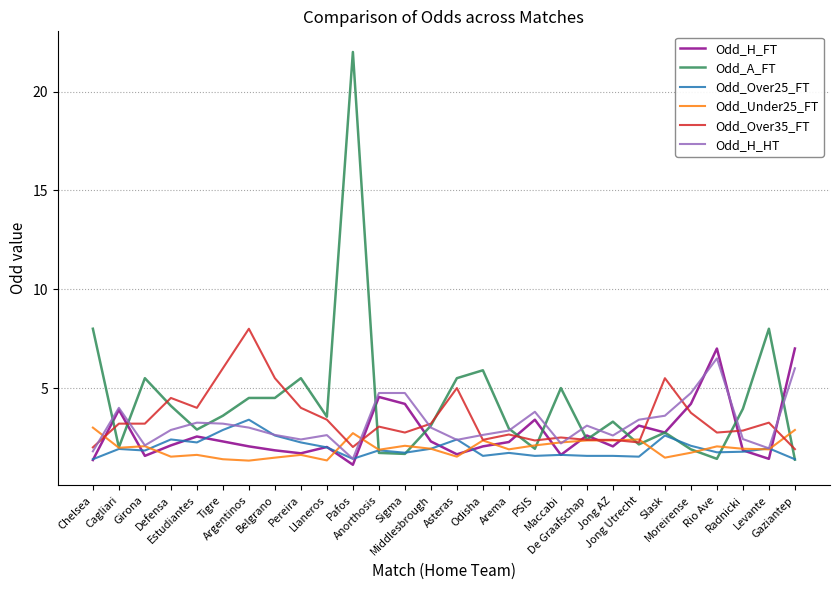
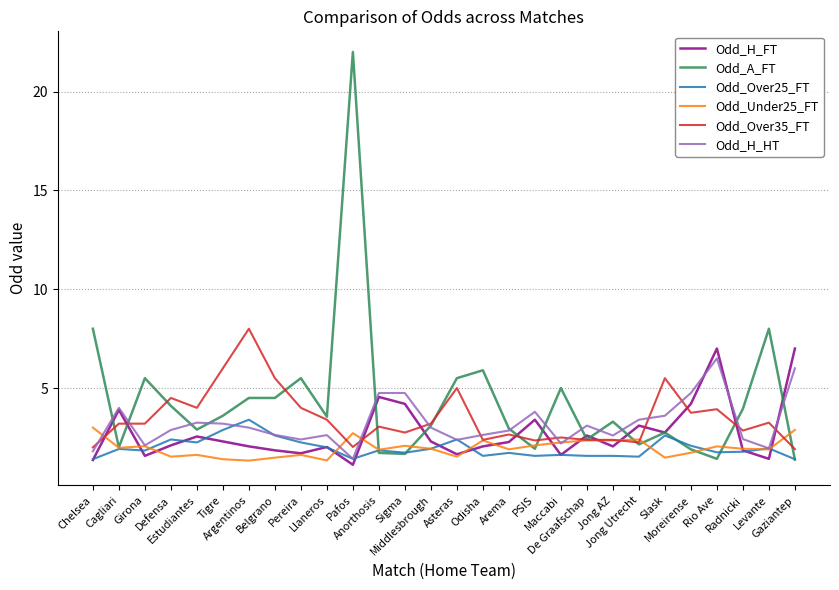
  {
    "Odd_H_FT": {
      "Girona": 1.6,
      "Defensa": 2.1,
      "Estudiantes": 2.6,
      "Tigre": 2.3,
      "Argentinos": 2.1,
      "Belgrano": 1.9,
      "Pafos": 1.1,
      "Anorthosis": 4.6,
      "Sigma": 4.2,
      "Middlesbrough": 2.3,
      "Odisha": 2.1,
      "Arema": 2.3,
      "PSIS": 3.4,
      "De Graafschap": 2.6,
      "Jong AZ": 2.1,
      "Jong Utrecht": 3.1,
      "Moreirense": 4.2,
      "Rio Ave": 7.0,
      "Levante": 1.4,
      "Gaziantep": 7.0
    },
    "Odd_A_FT": {
      "Chelsea": 8.0,
      "Girona": 5.5,
      "Defensa": 4.1,
      "Estudiantes": 2.9,
      "Tigre": 3.6,
      "Argentinos": 4.5,
      "Belgrano": 4.5,
      "Pereira": 5.5,
      "Llaneros": 3.6,
      "Pafos": 22.0,
      "Anorthosis": 1.7,
      "Asteras": 5.5,
      "Odisha": 5.9,
      "PSIS": 1.9,
      "Maccabi": 5.0,
      "Jong AZ": 3.3,
      "Moreirense": 1.9,
      "Rio Ave": 1.4,
      "Radnicki": 4.0,
      "Levante": 8.0
    },
    "Odd_Over25_FT": {
      "Girona": 1.8,
      "Defensa": 2.4,
      "Estudiantes": 2.3,
      "Tigre": 2.9,
      "Argentinos": 3.4,
      "Pereira": 2.3,
      "Odisha": 1.6,
      "Arema": 1.7,
      "PSIS": 1.6,
      "De Graafschap": 1.6,
      "Jong AZ": 1.6,
      "Jong Utrecht": 1.5,
      "Slask": 2.6,
      "Moreirense": 2.1,
      "Rio Ave": 1.8
    },
    "Odd_Under25_FT": {
      "Chelsea": 3.0,
      "Defensa": 1.5,
      "Estudiantes": 1.6,
      "Tigre": 1.4,
      "Argentinos": 1.3,
      "Belgrano": 1.5,
      "Llaneros": 1.3,
      "Pafos": 2.7,
      "Sigma": 2.1,
      "Arema": 1.9,
      "PSIS": 2.1,
      "Jong Utrecht": 2.4,
      "Slask": 1.5,
      "Moreirense": 1.7,
      "Rio Ave": 2.1,
      "Gaziantep": 2.9
    },
    "Odd_Over35_FT": {
      "Chelsea": 2.0,
      "Cagliari": 3.2,
      "Girona": 3.2,
      "Defensa": 4.5,
      "Estudiantes": 4.0,
      "Tigre": 6.0,
      "Argentinos": 8.0,
      "Belgrano": 5.5,
      "Pereira": 4.0,
      "Llaneros": 3.4,
      "Pafos": 2.0,
      "Anorthosis": 3.1,
      "Sigma": 2.8,
      "Asteras": 5.0,
      "Arema": 2.7,
      "PSIS": 2.4,
      "Maccabi": 2.5,
      "Slask": 5.5,
      "Moreirense": 3.8,
-     "Rio Ave": 2.8,
+     "Rio Ave": 3.9,
      "Radnicki": 2.9,
      "Levante": 3.3,
      "Gaziantep": 1.9
    },
    "Odd_H_HT": {
      "Chelsea": 1.8,
      "Defensa": 2.9,
      "Estudiantes": 3.3,
      "Tigre": 3.2,
      "Argentinos": 3.0,
      "Pereira": 2.4,
      "Llaneros": 2.6,
      "Anorthosis": 4.8,
      "Sigma": 4.8,
      "Odisha": 2.6,
      "PSIS": 3.8,
      "De Graafschap": 3.1,
      "Jong AZ": 2.6,
      "Jong Utrecht": 3.4,
      "Slask": 3.6,
      "Moreirense": 4.8,
      "Rio Ave": 6.5,
      "Radnicki": 2.4,
      "Gaziantep": 6.0
    }
  }
